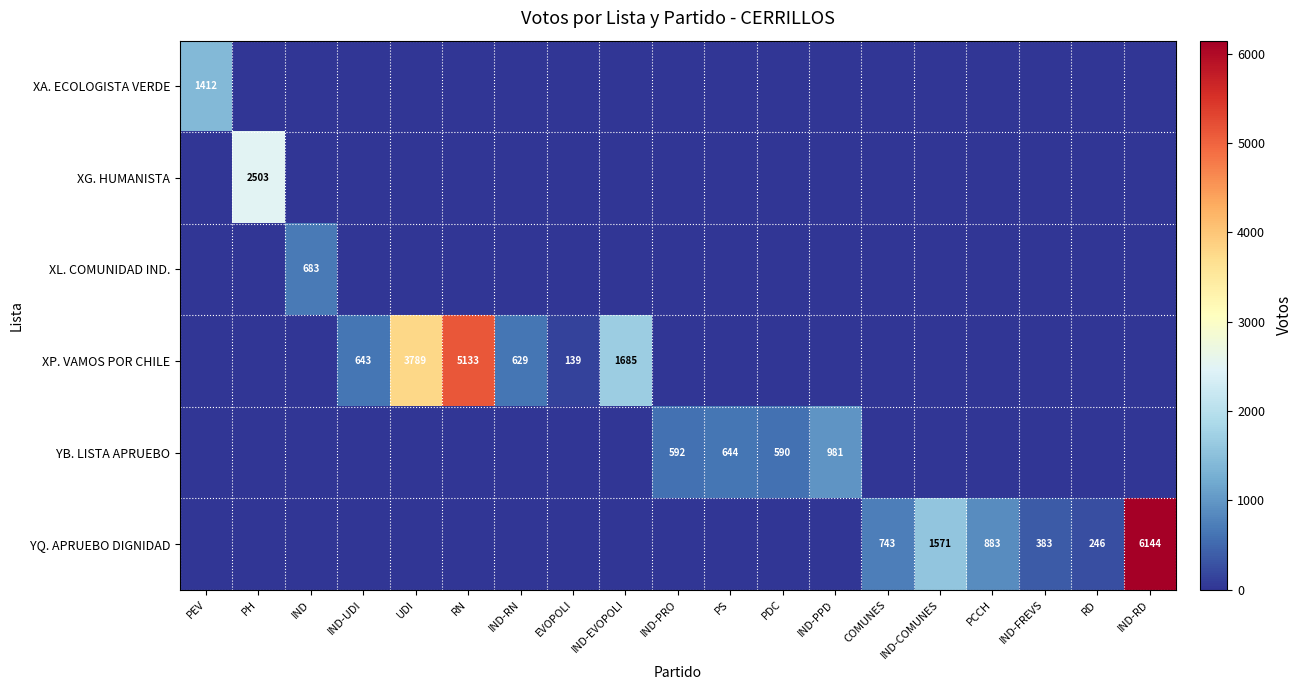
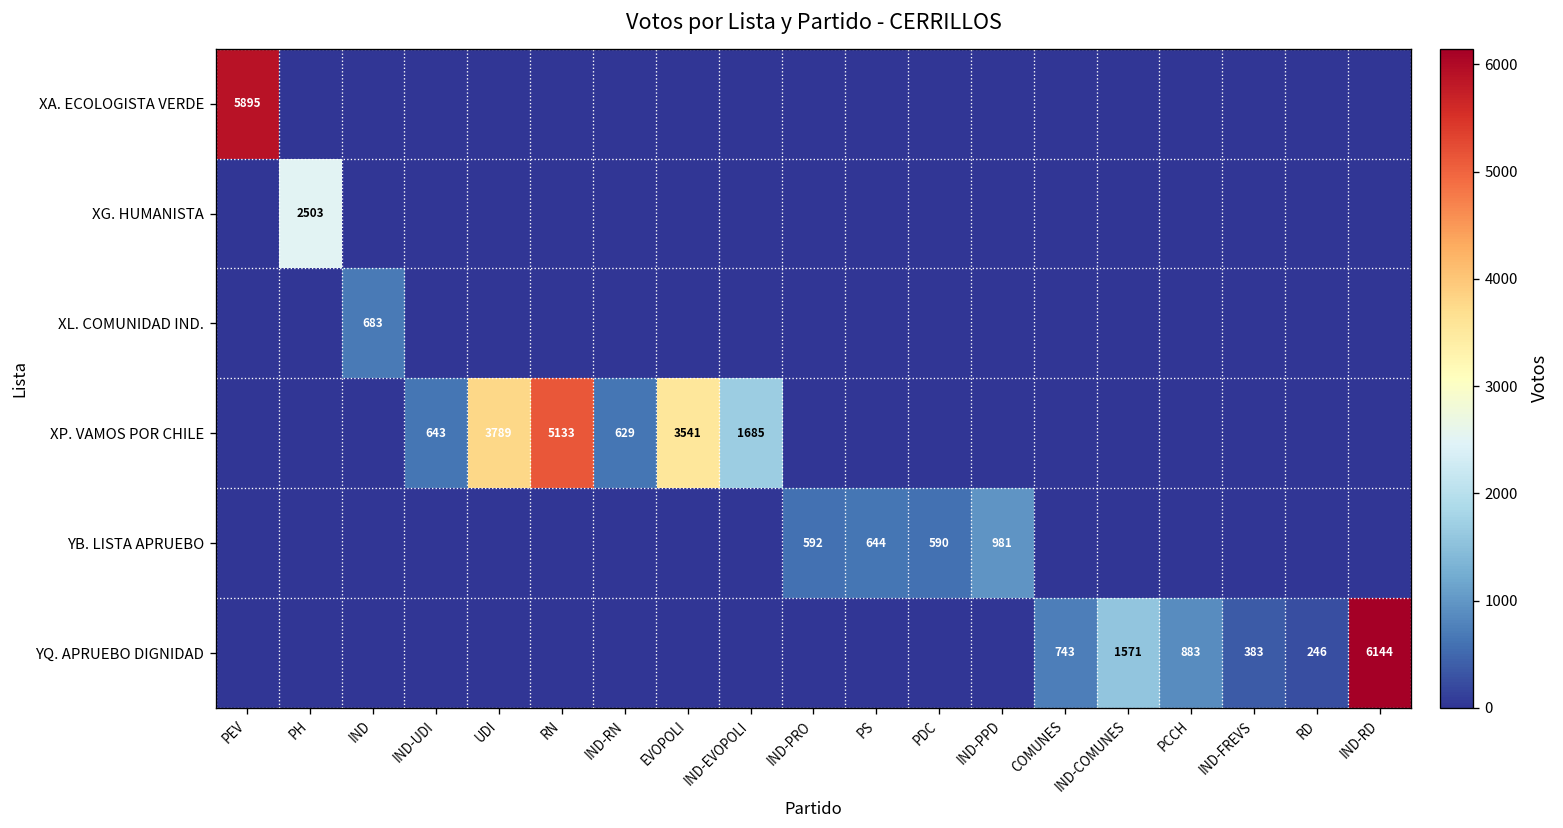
  {
    "XA. ECOLOGISTA VERDE": {
-     "PEV": 1412
+     "PEV": 5895
    },
    "XG. HUMANISTA": {
      "PH": 2503
    },
    "XL. COMUNIDAD IND.": {
      "IND": 683
    },
    "XP. VAMOS POR CHILE": {
      "IND-UDI": 643,
      "UDI": 3789,
      "RN": 5133,
      "IND-RN": 629,
-     "EVOPOLI": 139,
+     "EVOPOLI": 3541,
      "IND-EVOPOLI": 1685
    },
    "YB. LISTA APRUEBO": {
      "IND-PRO": 592,
      "PS": 644,
      "PDC": 590,
      "IND-PPD": 981
    },
    "YQ. APRUEBO DIGNIDAD": {
      "COMUNES": 743,
      "IND-COMUNES": 1571,
      "PCCH": 883,
      "IND-FREVS": 383,
      "RD": 246,
      "IND-RD": 6144
    }
  }
